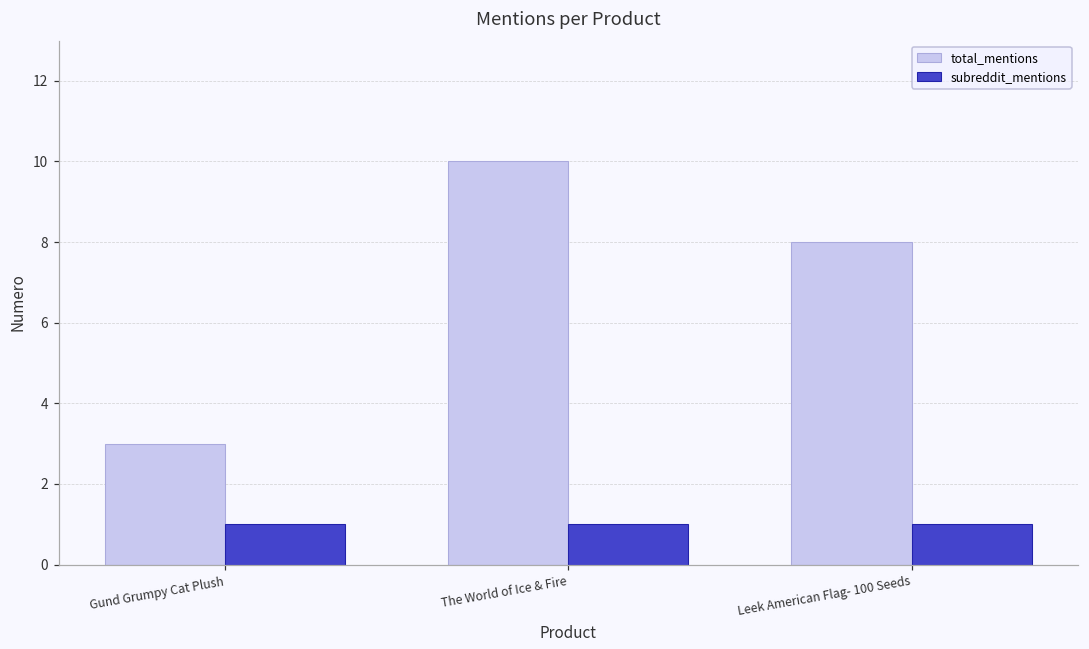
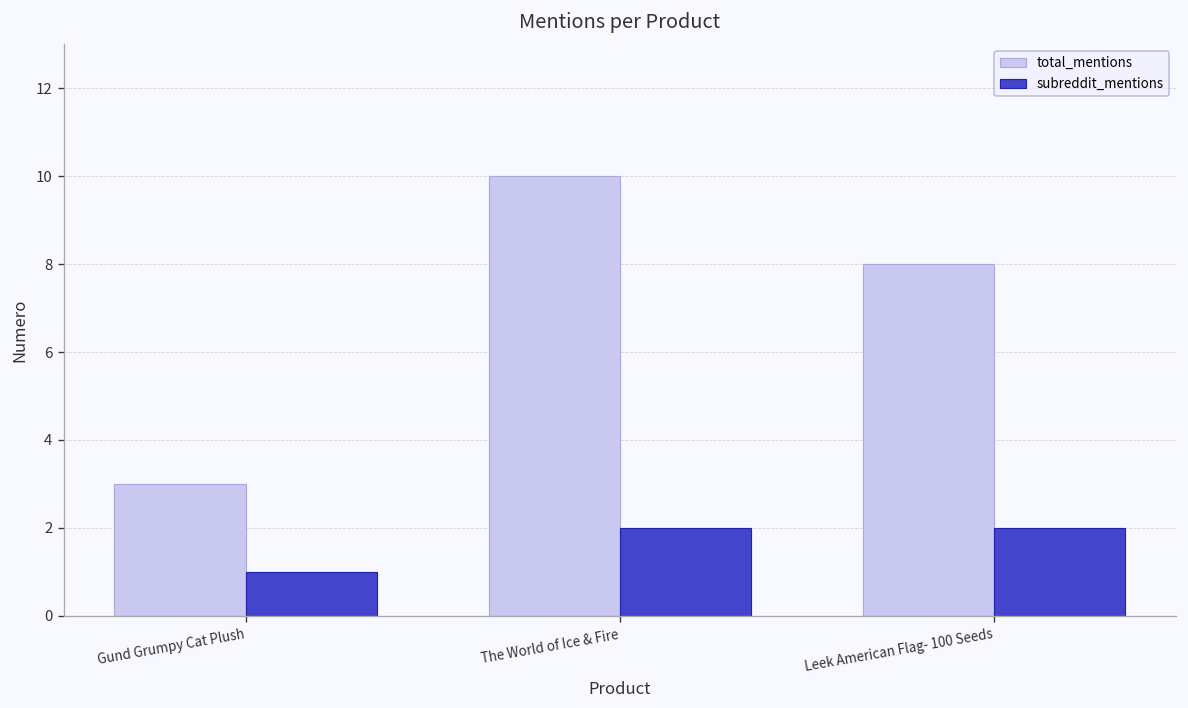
  {
    "total_mentions": {
      "Gund Grumpy Cat Plush": 3,
      "The World of Ice & Fire": 10,
      "Leek American Flag- 100 Seeds": 8
    },
    "subreddit_mentions": {
      "Gund Grumpy Cat Plush": 1,
-     "The World of Ice & Fire": 1,
-     "Leek American Flag- 100 Seeds": 1
+     "The World of Ice & Fire": 2,
+     "Leek American Flag- 100 Seeds": 2
    }
  }
